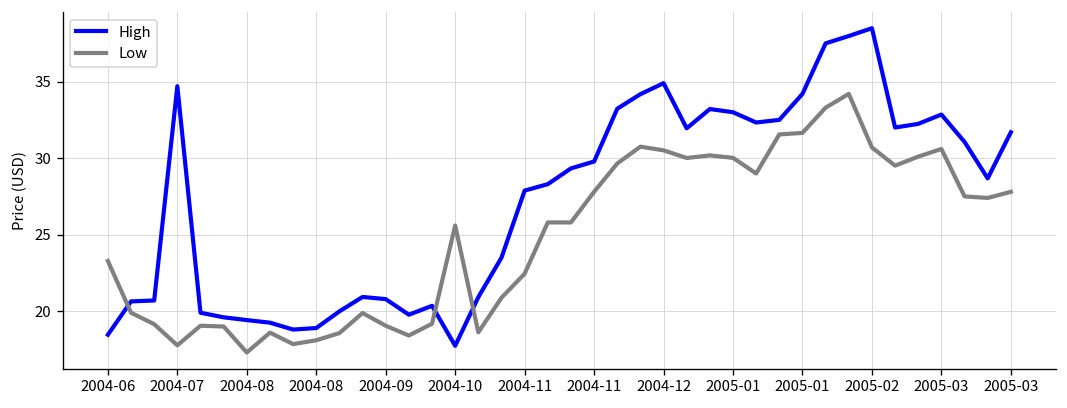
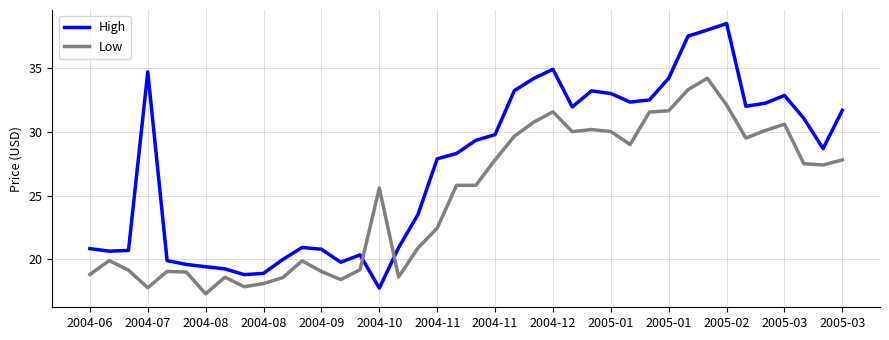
  {
    "High": {
-     "2004-06": 18.5,
+     "2004-06": 20.8,
      "2004-07": 34.7,
      "2004-09": 20.8,
      "2004-10": 17.7,
      "2004-12": 34.9,
      "2005-02": 38.5
    },
    "Low": {
-     "2004-06": 23.3,
+     "2004-06": 18.8,
      "2004-07": 17.8,
      "2004-09": 19.1,
      "2004-10": 25.6,
-     "2004-12": 30.5,
-     "2005-02": 30.7
+     "2004-12": 31.6,
+     "2005-02": 32.1
    }
  }
